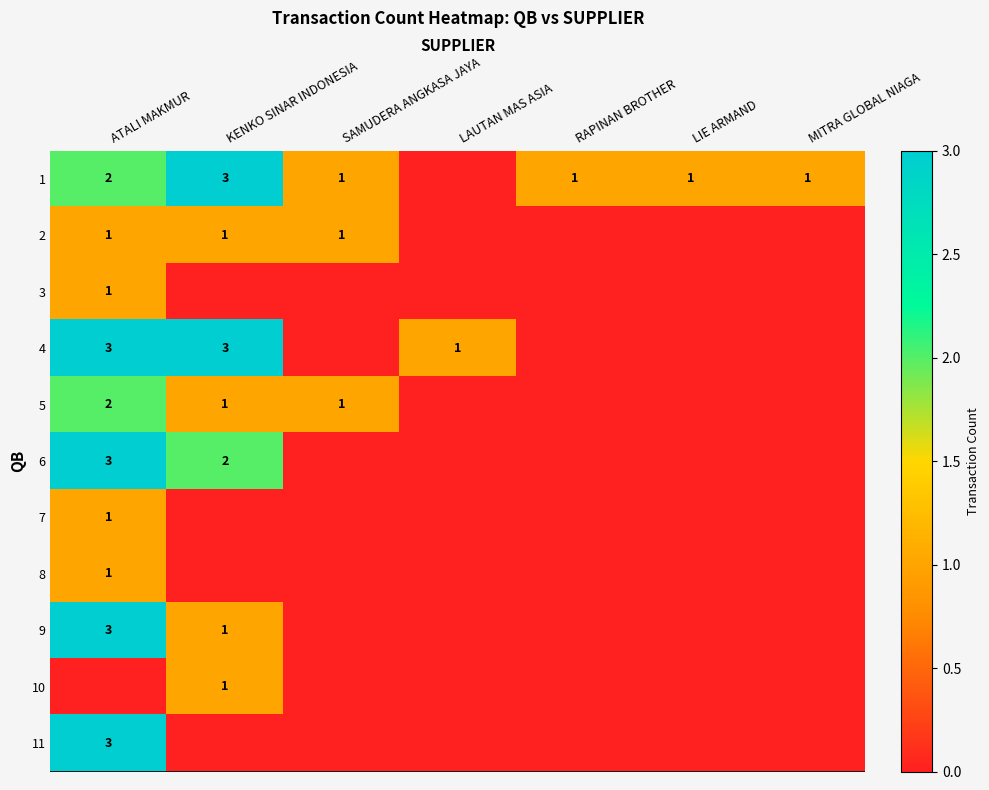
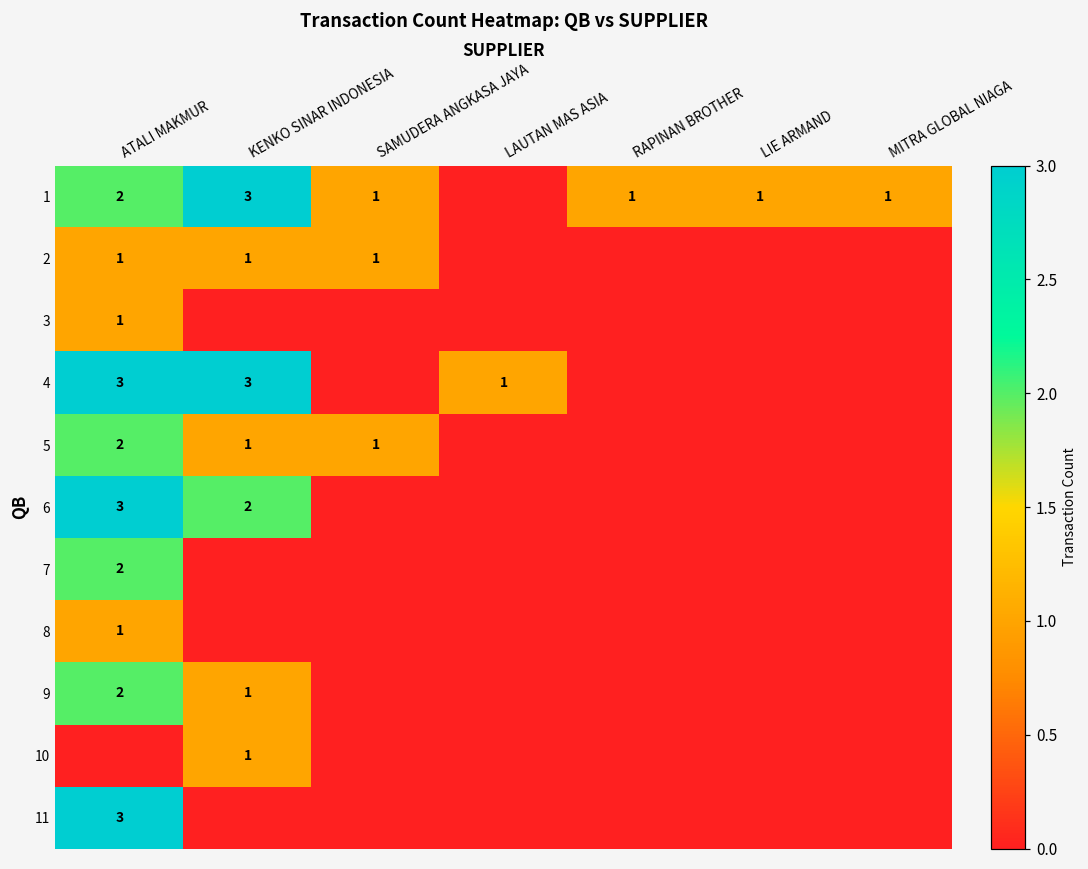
  {
    "1": {
      "ATALI MAKMUR": 2,
      "KENKO SINAR INDONESIA": 3,
      "SAMUDERA ANGKASA JAYA": 1,
      "RAPINAN BROTHER": 1,
      "LIE ARMAND": 1,
      "MITRA GLOBAL NIAGA": 1
    },
    "2": {
      "ATALI MAKMUR": 1,
      "KENKO SINAR INDONESIA": 1,
      "SAMUDERA ANGKASA JAYA": 1
    },
    "3": {
      "ATALI MAKMUR": 1
    },
    "4": {
      "ATALI MAKMUR": 3,
      "KENKO SINAR INDONESIA": 3,
      "LAUTAN MAS ASIA": 1
    },
    "5": {
      "ATALI MAKMUR": 2,
      "KENKO SINAR INDONESIA": 1,
      "SAMUDERA ANGKASA JAYA": 1
    },
    "6": {
      "ATALI MAKMUR": 3,
      "KENKO SINAR INDONESIA": 2
    },
    "7": {
-     "ATALI MAKMUR": 1
+     "ATALI MAKMUR": 2
    },
    "8": {
      "ATALI MAKMUR": 1
    },
    "9": {
-     "ATALI MAKMUR": 3,
+     "ATALI MAKMUR": 2,
      "KENKO SINAR INDONESIA": 1
    },
    "10": {
      "KENKO SINAR INDONESIA": 1
    },
    "11": {
      "ATALI MAKMUR": 3
    }
  }
